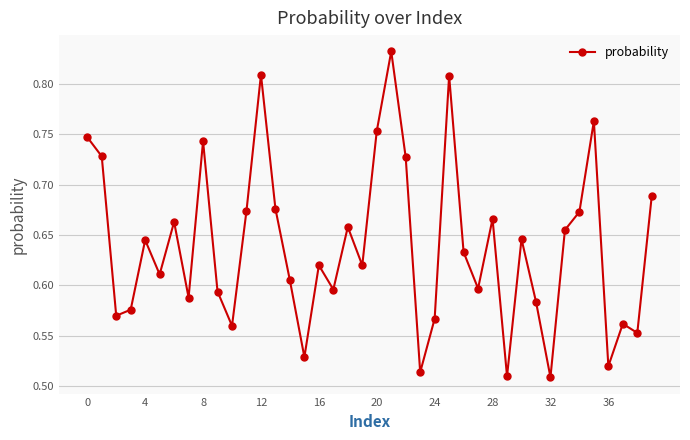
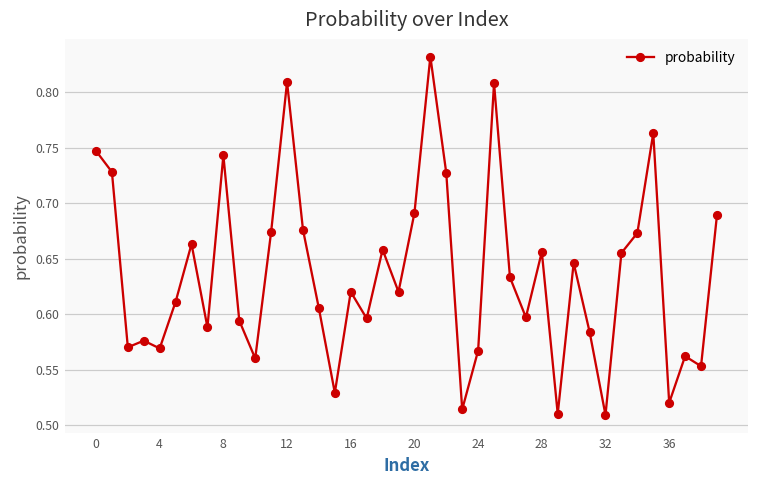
  {
    "0": 0.747,
-   "4": 0.645,
+   "4": 0.569,
    "8": 0.743,
    "12": 0.809,
    "16": 0.620,
-   "20": 0.753,
+   "20": 0.691,
    "24": 0.567,
-   "28": 0.666,
+   "28": 0.656,
    "32": 0.509,
    "36": 0.520
  }
